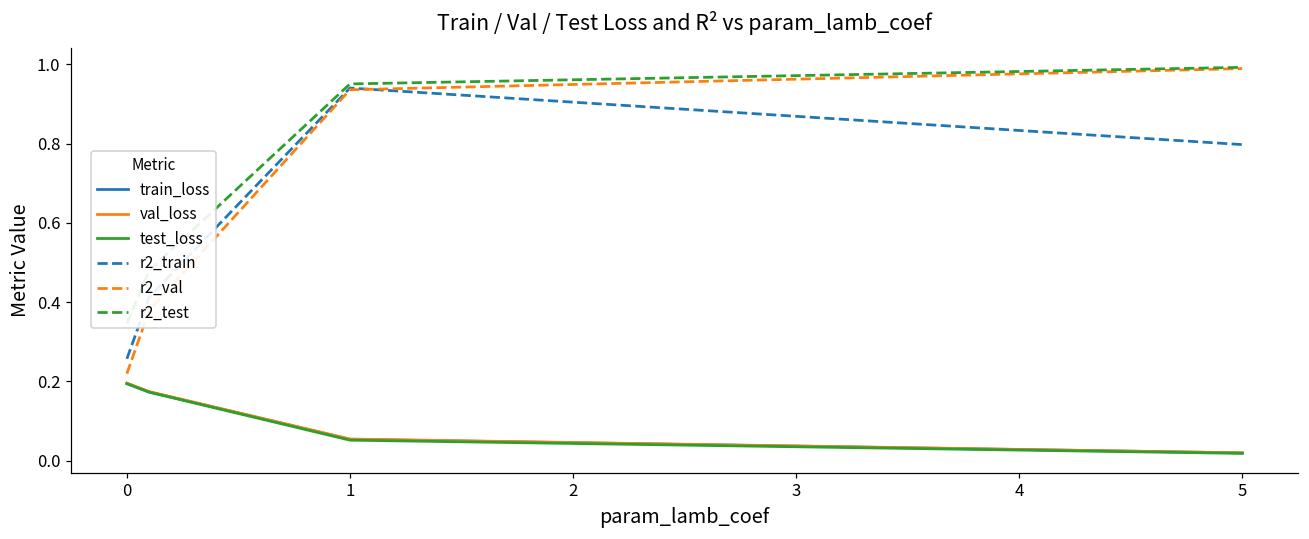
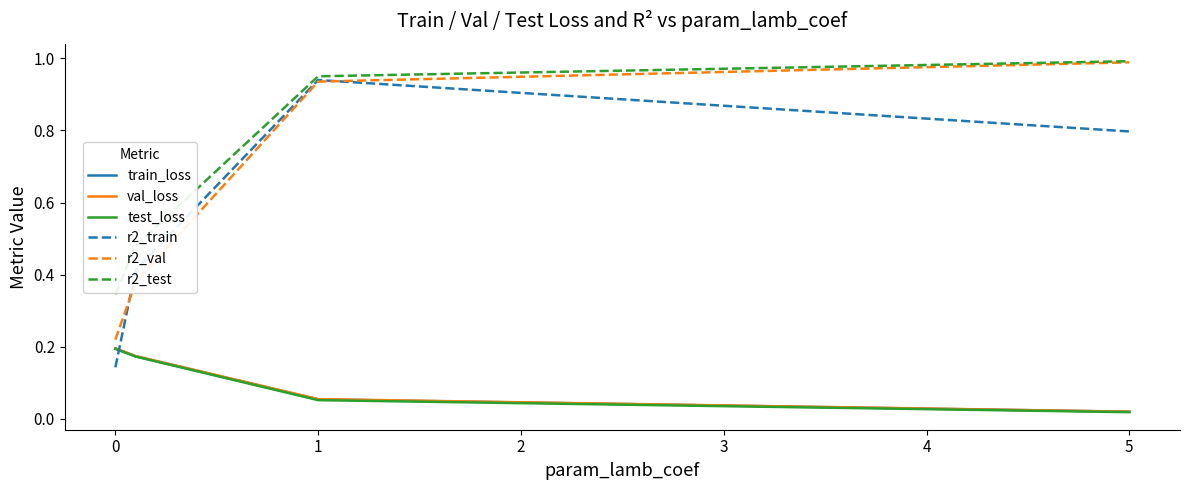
  {
    "r2_train": {
-     "0": 0.26,
+     "0": 0.14,
      "5": 0.80
    }
  }
